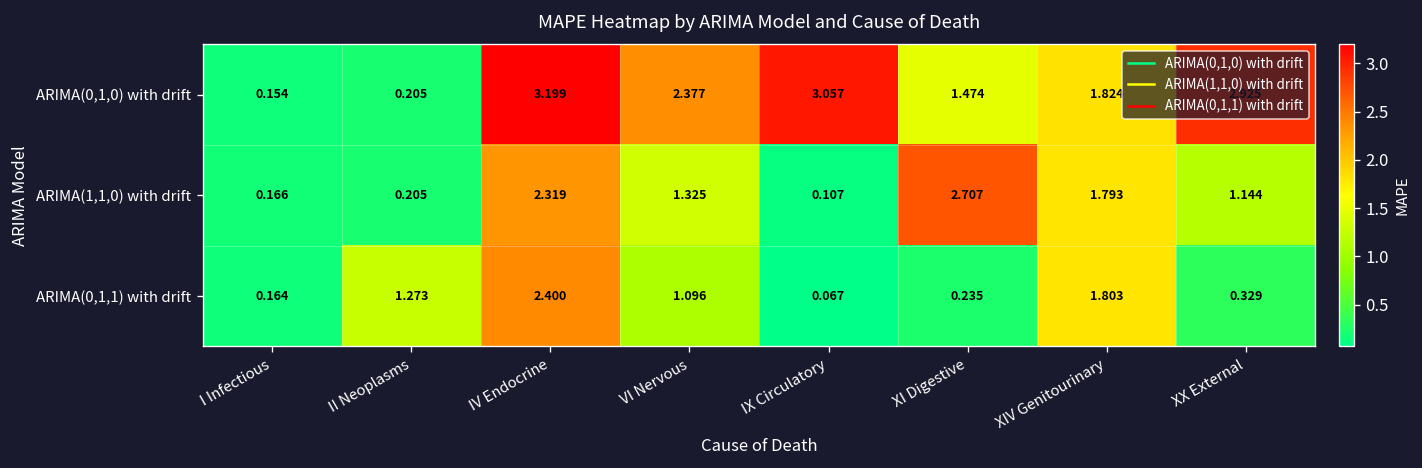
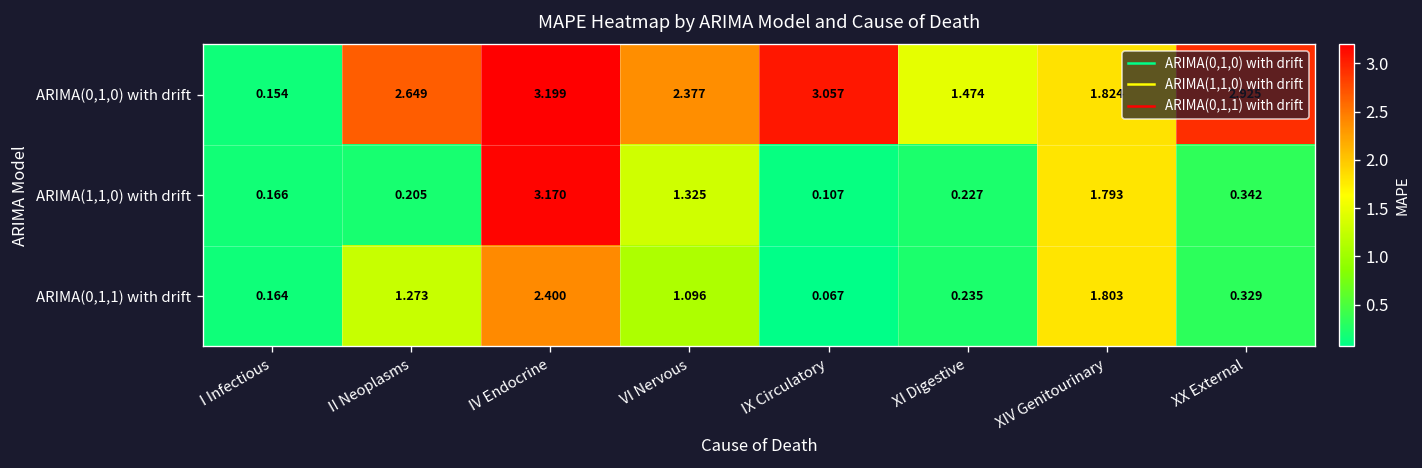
  {
    "ARIMA(0,1,0) with drift": {
      "I Infectious": 0.154,
-     "II Neoplasms": 0.205,
+     "II Neoplasms": 2.649,
      "IV Endocrine": 3.199,
      "VI Nervous": 2.377,
      "IX Circulatory": 3.057,
      "XI Digestive": 1.474
    },
    "ARIMA(1,1,0) with drift": {
      "I Infectious": 0.166,
      "II Neoplasms": 0.205,
-     "IV Endocrine": 2.319,
+     "IV Endocrine": 3.170,
      "VI Nervous": 1.325,
      "IX Circulatory": 0.107,
-     "XI Digestive": 2.707,
+     "XI Digestive": 0.227,
      "XIV Genitourinary": 1.793,
-     "XX External": 1.144
+     "XX External": 0.342
    },
    "ARIMA(0,1,1) with drift": {
      "I Infectious": 0.164,
      "II Neoplasms": 1.273,
      "IV Endocrine": 2.400,
      "VI Nervous": 1.096,
      "IX Circulatory": 0.067,
      "XI Digestive": 0.235,
      "XIV Genitourinary": 1.803,
      "XX External": 0.329
    }
  }
